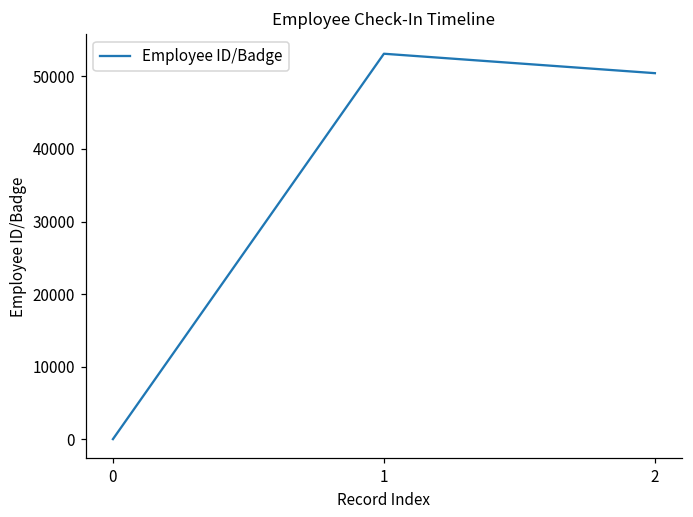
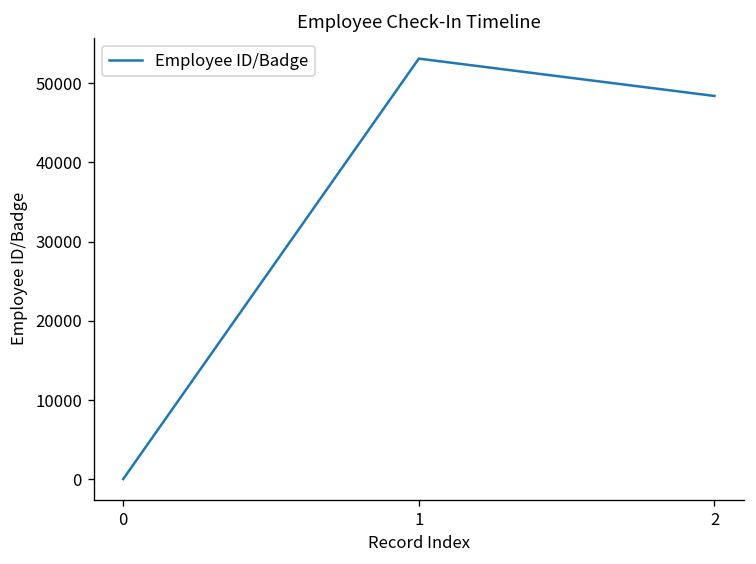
  {
    "0": 0,
    "1": 53000,
-   "2": 50000
+   "2": 48000
  }
